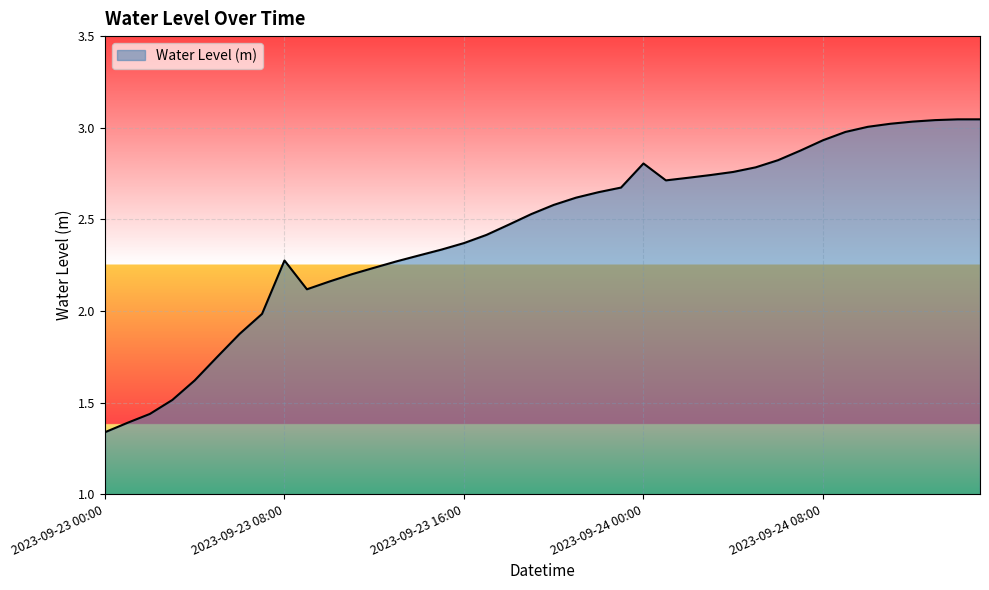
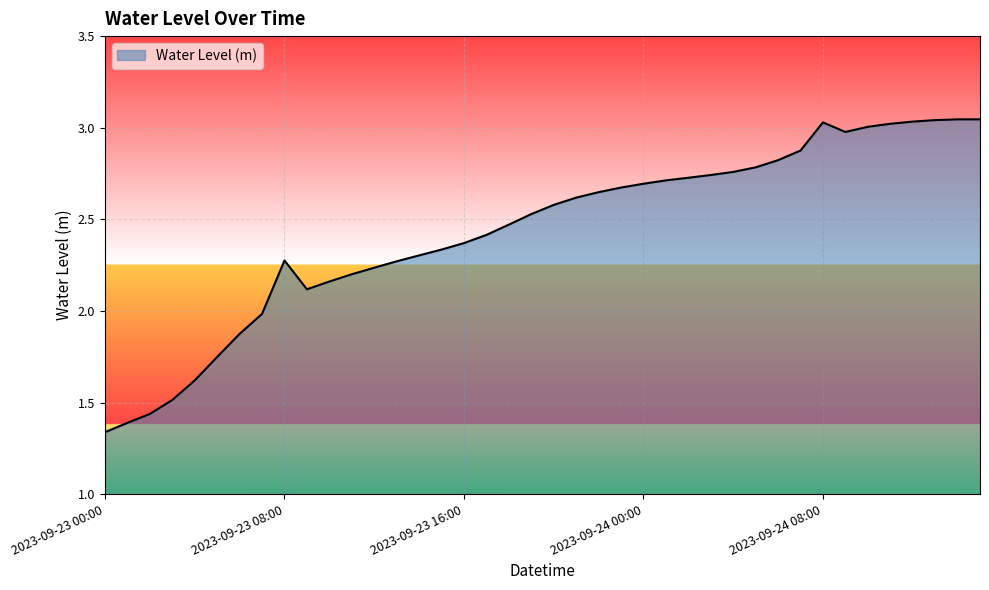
  {
    "2023-09-23 00:00": 1.34,
    "2023-09-23 08:00": 2.28,
    "2023-09-23 16:00": 2.37,
-   "2023-09-24 00:00": 2.80,
-   "2023-09-24 08:00": 2.93
+   "2023-09-24 00:00": 2.69,
+   "2023-09-24 08:00": 3.03
  }
